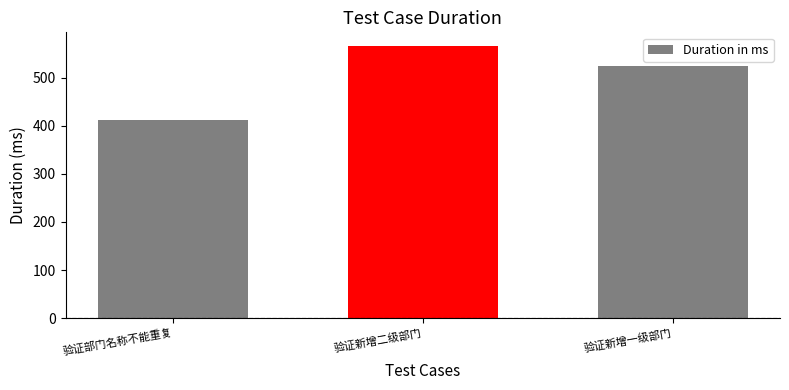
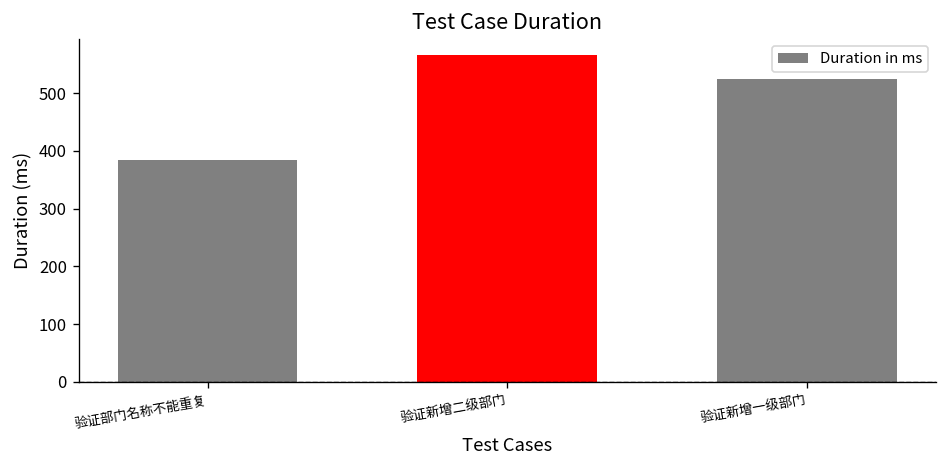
  {
-   "验证部门名称不能重复": 410,
+   "验证部门名称不能重复": 380,
    "验证新增二级部门": 570,
    "验证新增一级部门": 530
  }
